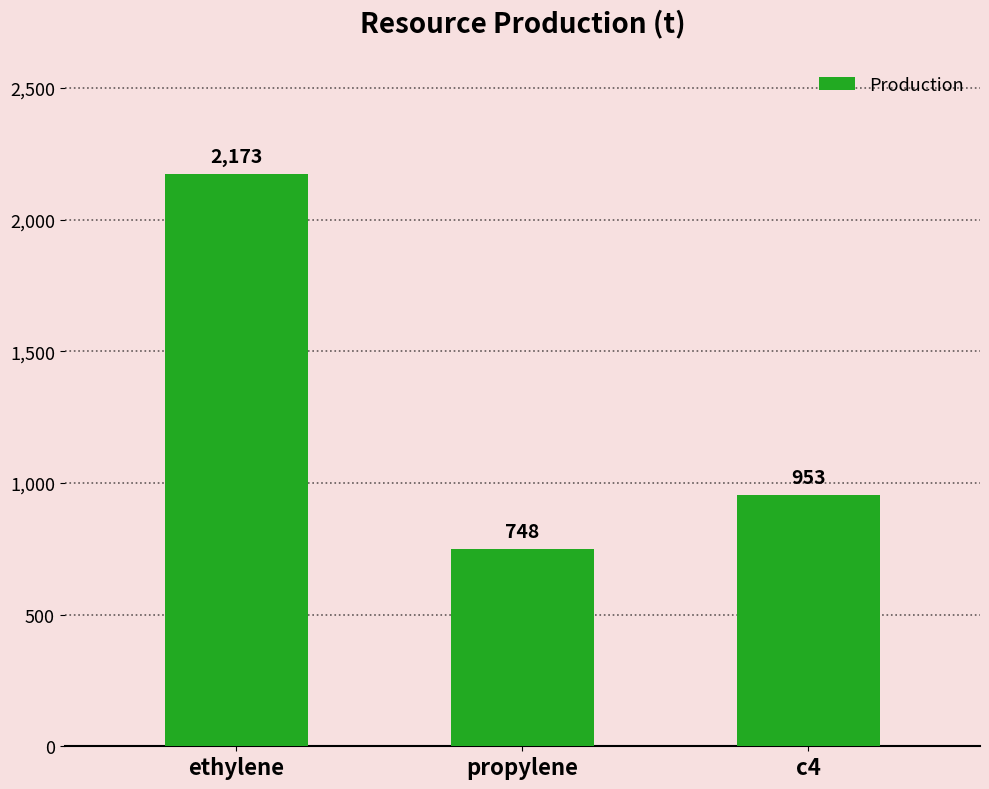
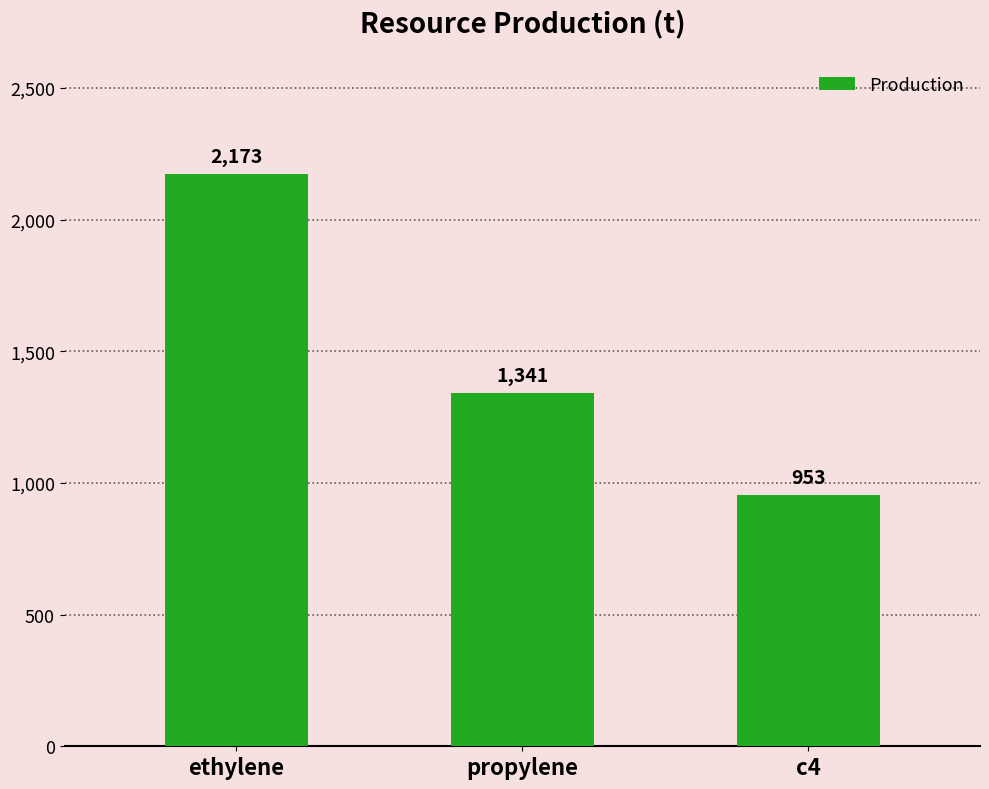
  {
    "ethylene": "2,173",
-   "propylene": "748",
+   "propylene": "1,341",
    "c4": "953"
  }
